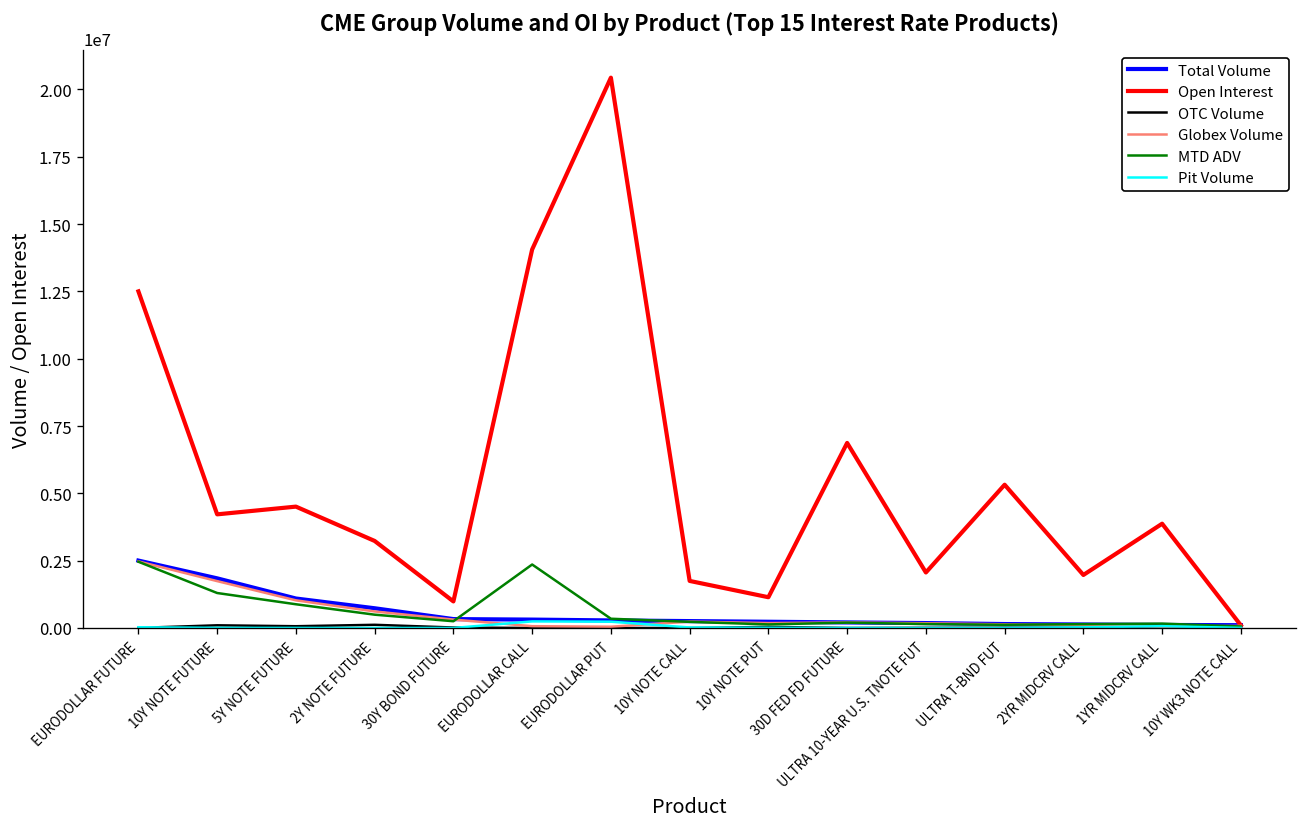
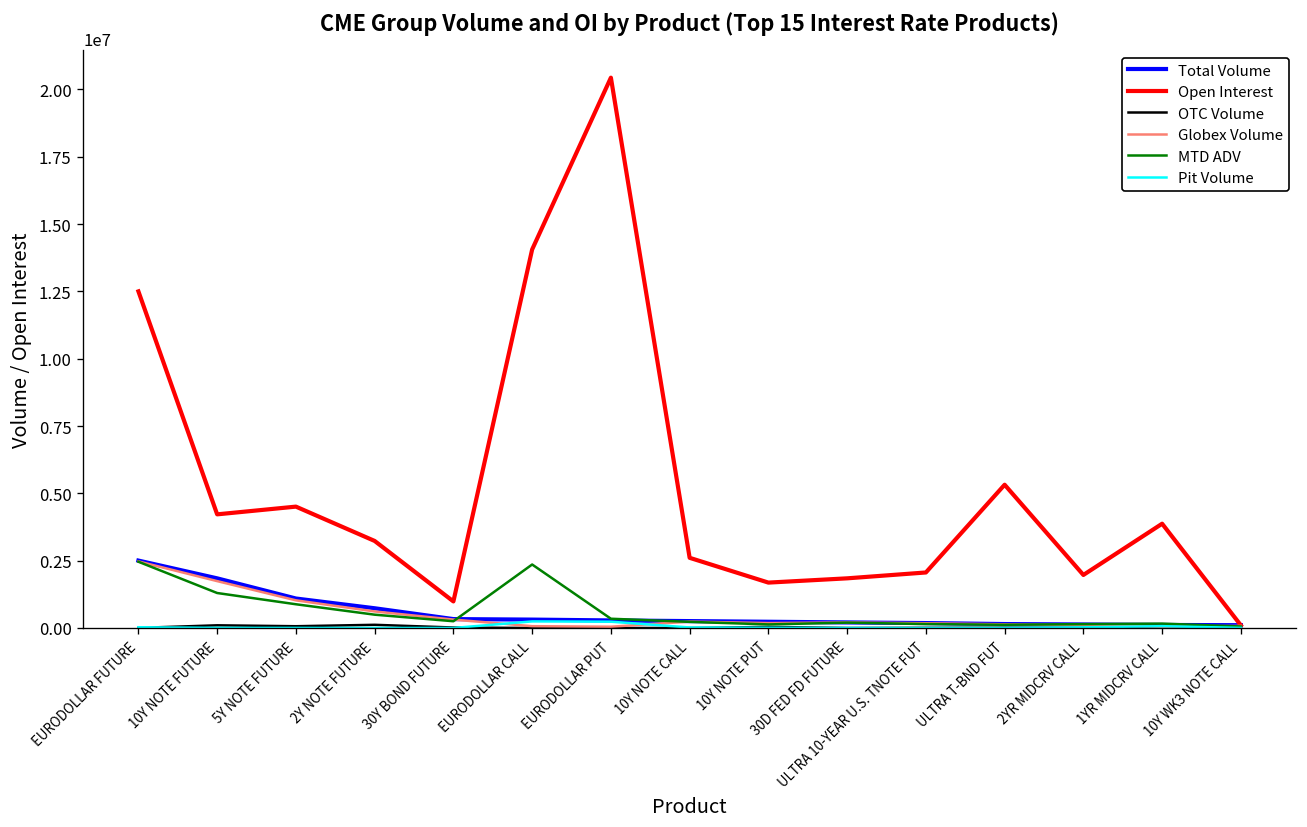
  {
    "Total Volume": {
      "2Y NOTE FUTURE": 700000
    },
    "Open Interest": {
      "EURODOLLAR FUTURE": 12500000,
      "10Y NOTE FUTURE": 4200000,
      "5Y NOTE FUTURE": 4500000,
      "2Y NOTE FUTURE": 3200000,
      "30Y BOND FUTURE": 1000000,
      "EURODOLLAR CALL": 14100000,
      "EURODOLLAR PUT": 20400000,
-     "10Y NOTE CALL": 1700000,
-     "10Y NOTE PUT": 1100000,
-     "30D FED FD FUTURE": 6900000,
+     "10Y NOTE CALL": 2600000,
+     "10Y NOTE PUT": 1700000,
+     "30D FED FD FUTURE": 1800000,
      "ULTRA 10-YEAR U.S. TNOTE FUT": 2100000,
      "ULTRA T-BND FUT": 5300000,
      "2YR MIDCRV CALL": 2000000,
      "1YR MIDCRV CALL": 3900000
    },
    "OTC Volume": {
      "2Y NOTE FUTURE": 100000
    },
    "Globex Volume": {
      "2Y NOTE FUTURE": 600000
    },
    "MTD ADV": {
      "10Y NOTE FUTURE": 1300000,
      "5Y NOTE FUTURE": 900000,
      "2Y NOTE FUTURE": 500000,
      "EURODOLLAR CALL": 2400000
    },
    "Pit Volume": {
      "2Y NOTE FUTURE": 0
    }
  }
